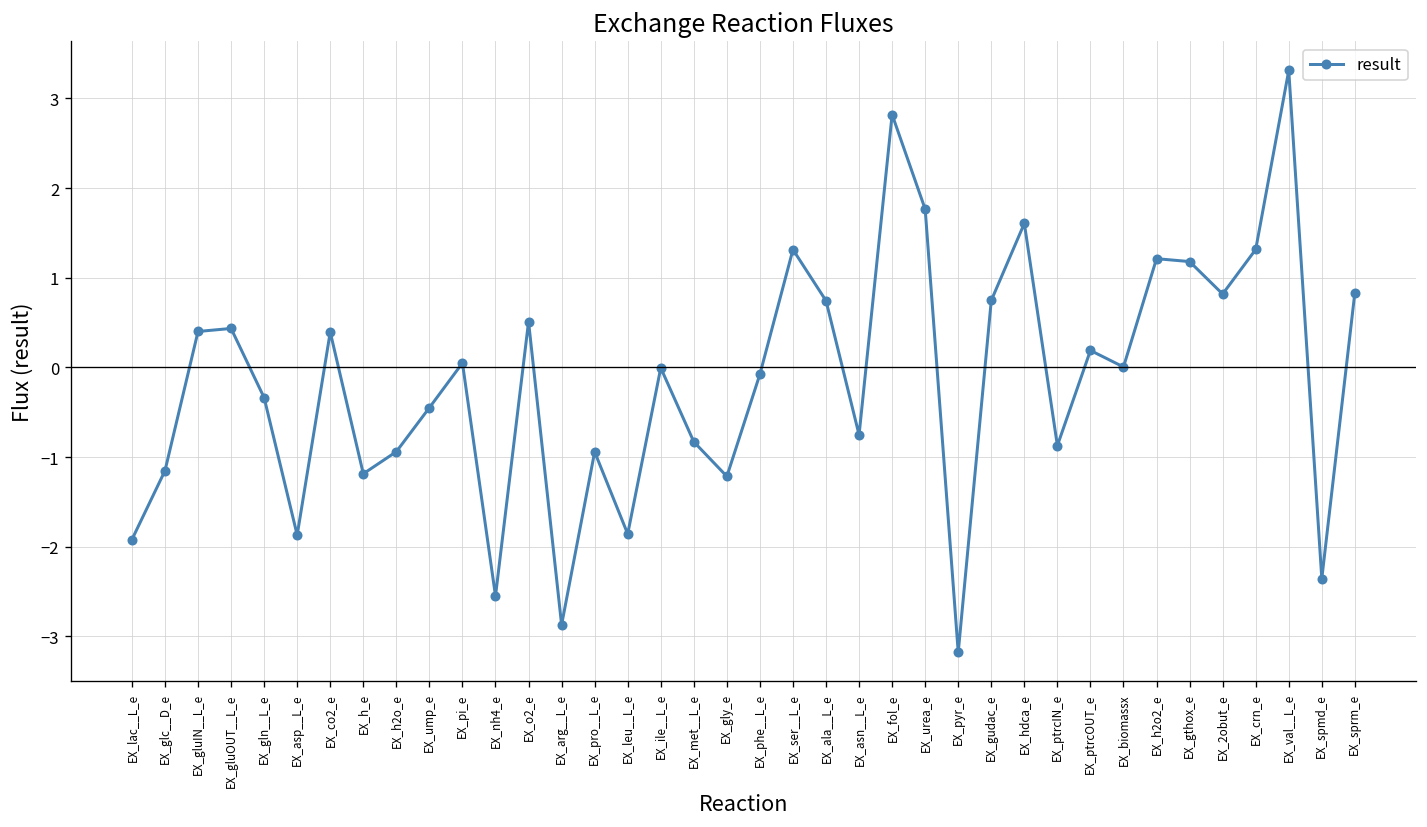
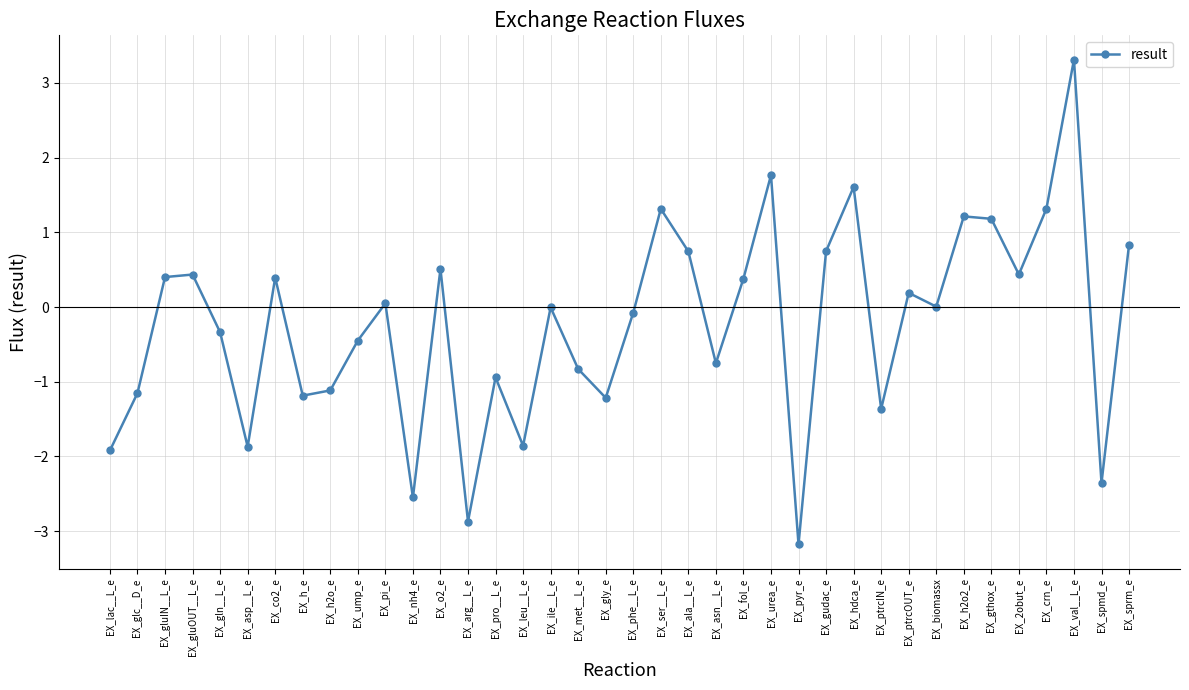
  {
    "EX_lac__L_e": -1.9,
    "EX_glc__D_e": -1.2,
    "EX_gluIN__L_e": 0.4,
    "EX_gluOUT__L_e": 0.4,
    "EX_gln__L_e": -0.3,
    "EX_asp__L_e": -1.9,
    "EX_co2_e": 0.4,
    "EX_h_e": -1.2,
-   "EX_h2o_e": -0.9,
+   "EX_h2o_e": -1.1,
    "EX_ump_e": -0.4,
    "EX_pi_e": 0.0,
    "EX_nh4_e": -2.5,
    "EX_o2_e": 0.5,
    "EX_arg__L_e": -2.9,
    "EX_pro__L_e": -0.9,
    "EX_leu__L_e": -1.9,
    "EX_ile__L_e": 0.0,
    "EX_met__L_e": -0.8,
    "EX_gly_e": -1.2,
    "EX_phe__L_e": -0.1,
    "EX_ser__L_e": 1.3,
    "EX_ala__L_e": 0.7,
    "EX_asn__L_e": -0.8,
-   "EX_fol_e": 2.8,
+   "EX_fol_e": 0.4,
    "EX_urea_e": 1.8,
    "EX_pyr_e": -3.2,
    "EX_gudac_e": 0.7,
    "EX_hdca_e": 1.6,
-   "EX_ptrcIN_e": -0.9,
+   "EX_ptrcIN_e": -1.4,
    "EX_ptrcOUT_e": 0.2,
    "EX_biomassx": 0.0,
    "EX_h2o2_e": 1.2,
    "EX_gthox_e": 1.2,
-   "EX_2obut_e": 0.8,
+   "EX_2obut_e": 0.4,
    "EX_crn_e": 1.3,
    "EX_val__L_e": 3.3,
    "EX_spmd_e": -2.4,
    "EX_sprm_e": 0.8
  }
